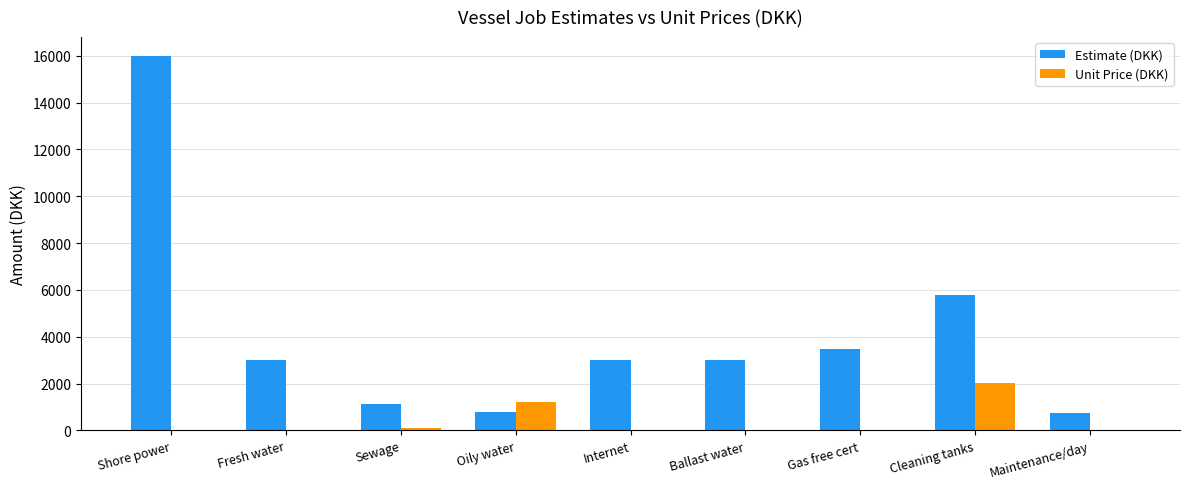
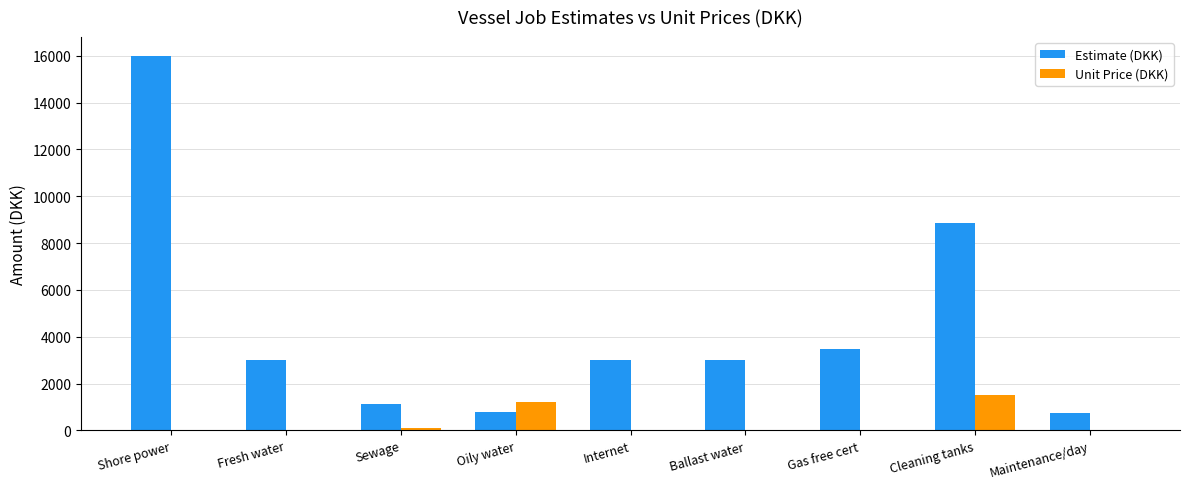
  {
    "Estimate (DKK)": {
      "Shore power": 16000,
      "Fresh water": 3000,
      "Sewage": 1200,
      "Oily water": 800,
      "Internet": 3000,
      "Ballast water": 3000,
      "Gas free cert": 3500,
-     "Cleaning tanks": 5800,
+     "Cleaning tanks": 8800,
      "Maintenance/day": 800
    },
    "Unit Price (DKK)": {
      "Shore power": 0,
      "Oily water": 1200,
      "Internet": 0,
      "Gas free cert": 0,
-     "Cleaning tanks": 2000,
+     "Cleaning tanks": 1500,
      "Maintenance/day": 0
    }
  }
